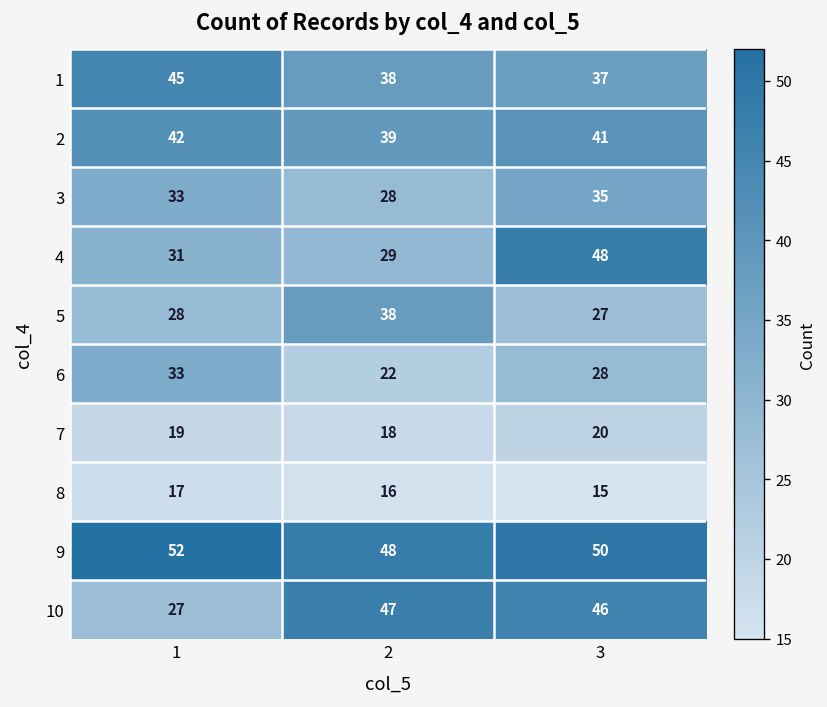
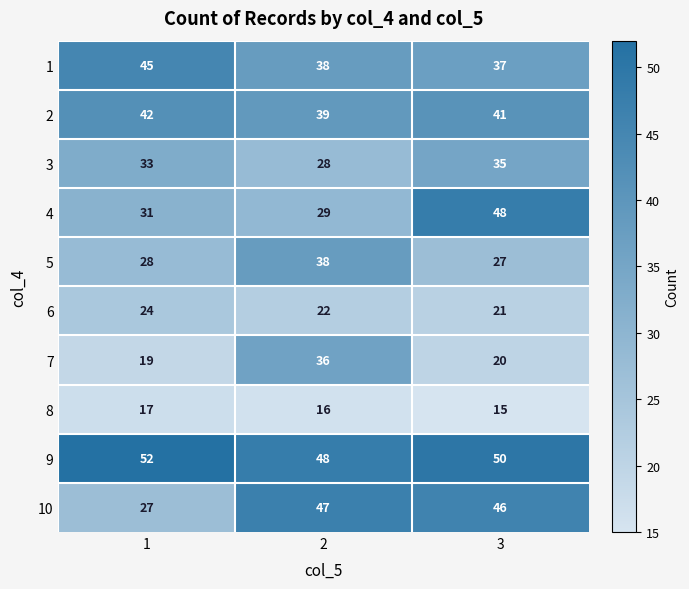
  {
    "1": {
      "1": 45,
      "2": 38,
      "3": 37
    },
    "2": {
      "1": 42,
      "2": 39,
      "3": 41
    },
    "3": {
      "1": 33,
      "2": 28,
      "3": 35
    },
    "4": {
      "1": 31,
      "2": 29,
      "3": 48
    },
    "5": {
      "1": 28,
      "2": 38,
      "3": 27
    },
    "6": {
-     "1": 33,
+     "1": 24,
      "2": 22,
-     "3": 28
+     "3": 21
    },
    "7": {
      "1": 19,
-     "2": 18,
+     "2": 36,
      "3": 20
    },
    "8": {
      "1": 17,
      "2": 16,
      "3": 15
    },
    "9": {
      "1": 52,
      "2": 48,
      "3": 50
    },
    "10": {
      "1": 27,
      "2": 47,
      "3": 46
    }
  }
